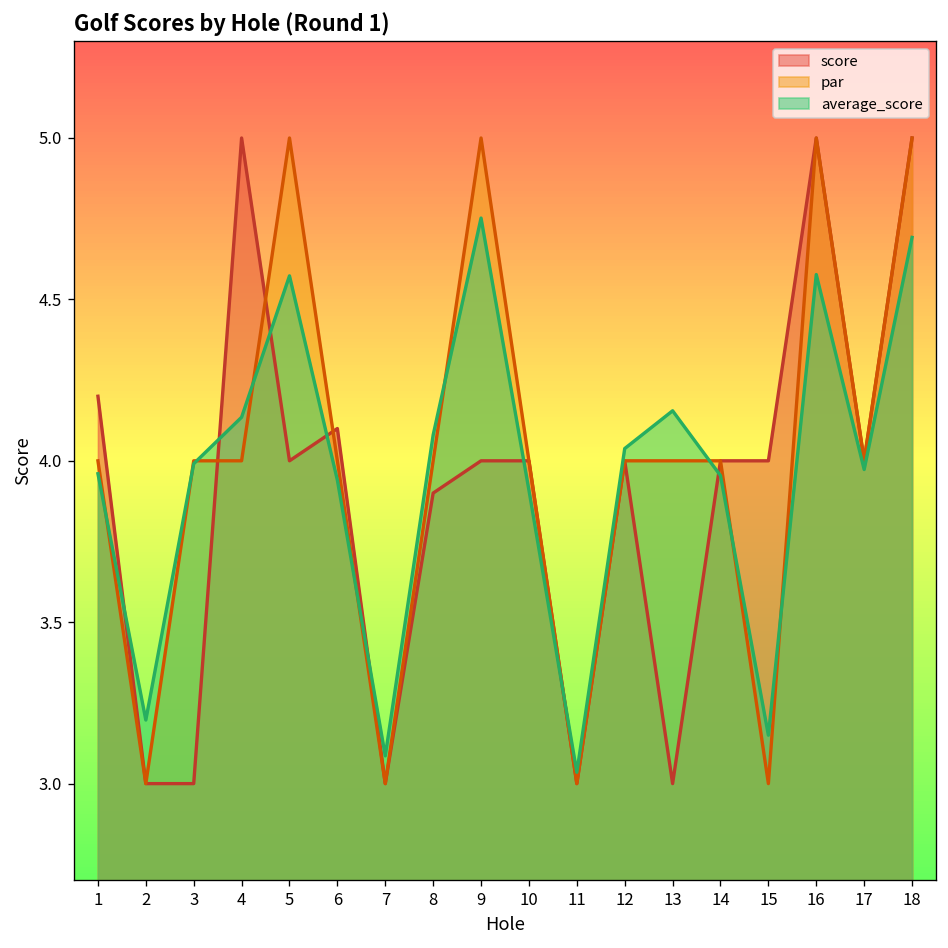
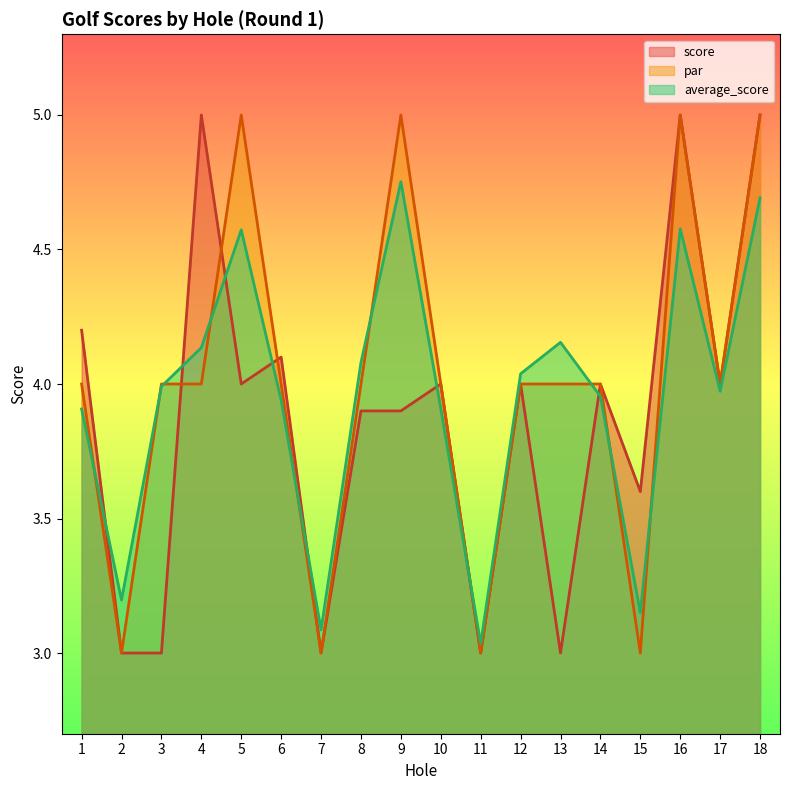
  {
    "score": {
      "1": 4.2,
      "3": 3.0,
      "4": 5.0,
      "5": 4.0,
      "6": 4.1,
      "8": 3.9,
-     "9": 4.0,
+     "9": 3.9,
      "13": 3.0,
-     "15": 4.0
+     "15": 3.6
    },
    "par": {
      "1": 4.00,
      "4": 4.00,
      "5": 5.00,
      "6": 4.00,
      "8": 4.00,
      "9": 5.00,
      "13": 4.00,
      "15": 3.00
    },
    "average_score": {
-     "1": 3.96,
+     "1": 3.91,
      "2": 3.20,
      "4": 4.14,
      "5": 4.57,
      "6": 3.94,
      "7": 3.09,
      "8": 4.08,
      "9": 4.75,
      "10": 3.91,
      "11": 3.04,
      "12": 4.04,
      "13": 4.16,
      "14": 3.95,
      "15": 3.15,
      "16": 4.58,
      "17": 3.97,
      "18": 4.69
    }
  }
